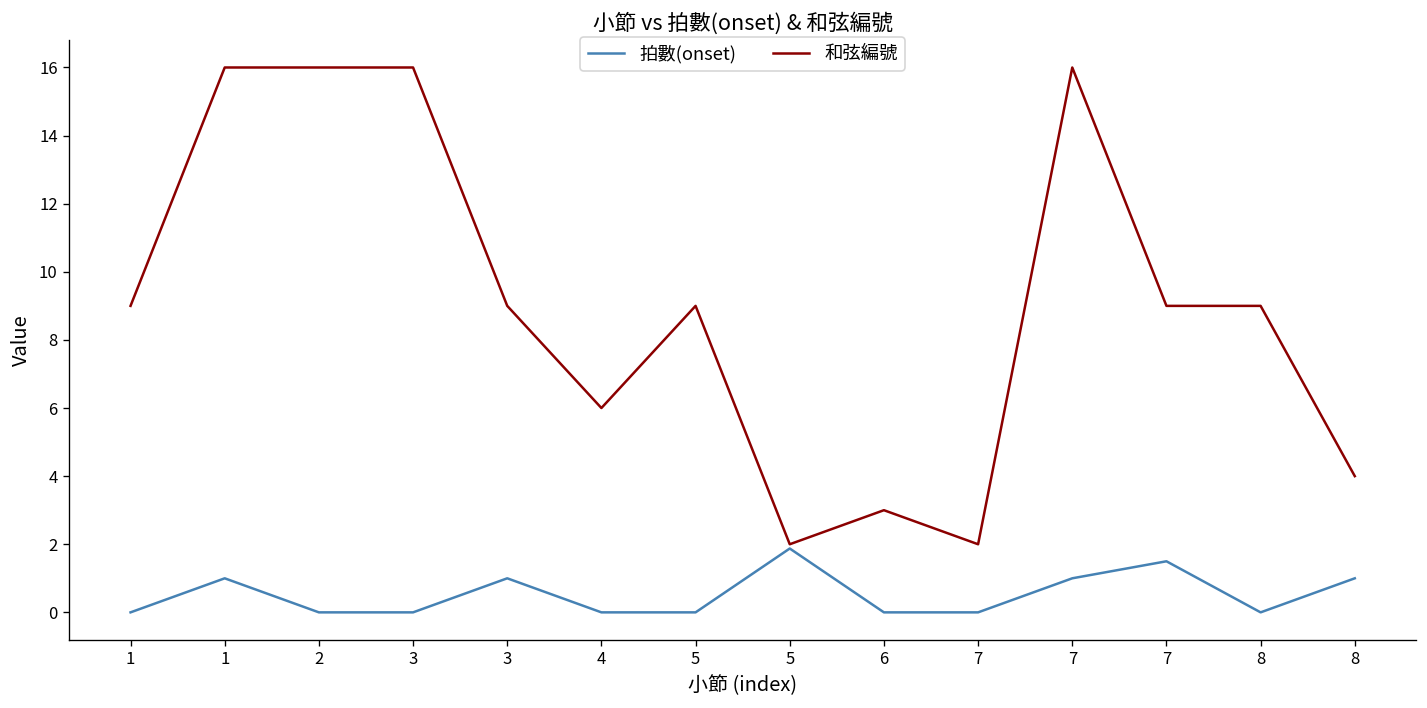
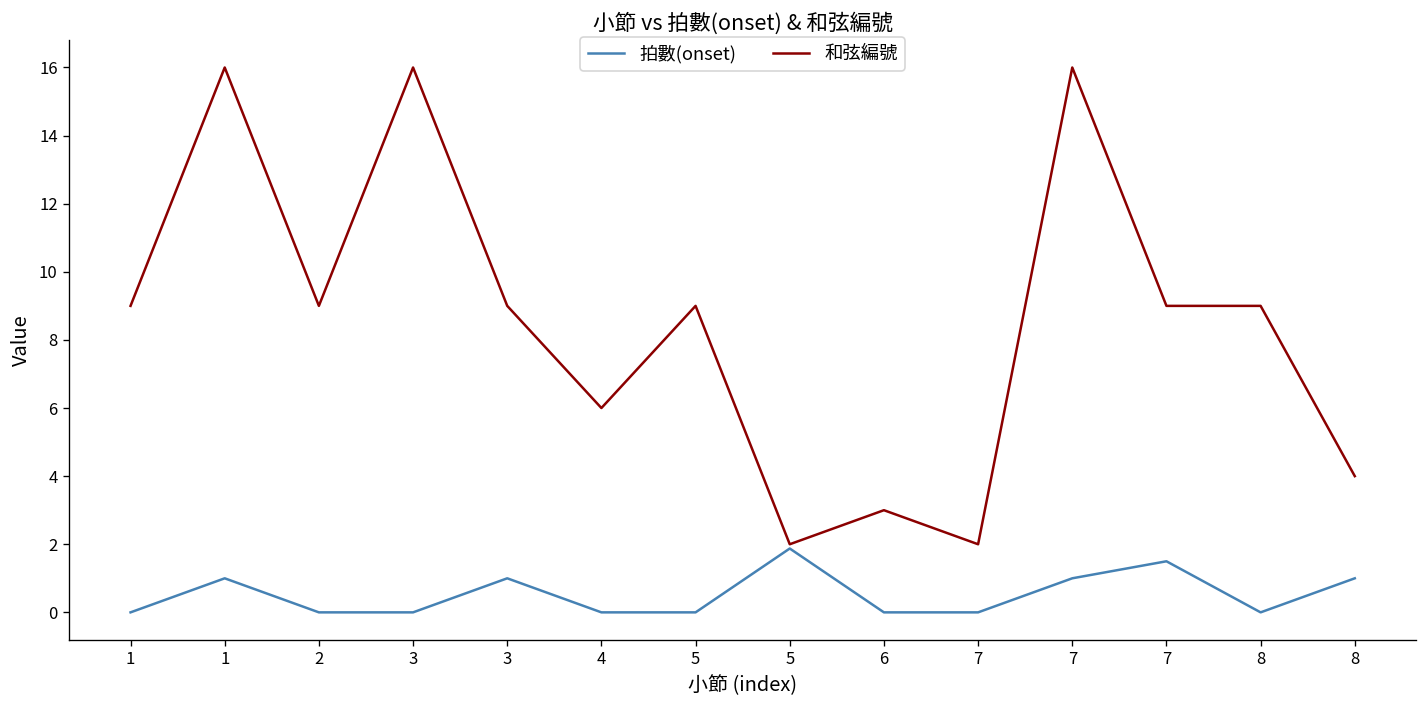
  {
    "拍數(onset)": {
      "2": 0,
      "4": 0,
      "6": 0
    },
    "和弦編號": {
-     "2": 16,
+     "2": 9,
      "4": 6,
      "6": 3
    }
  }
